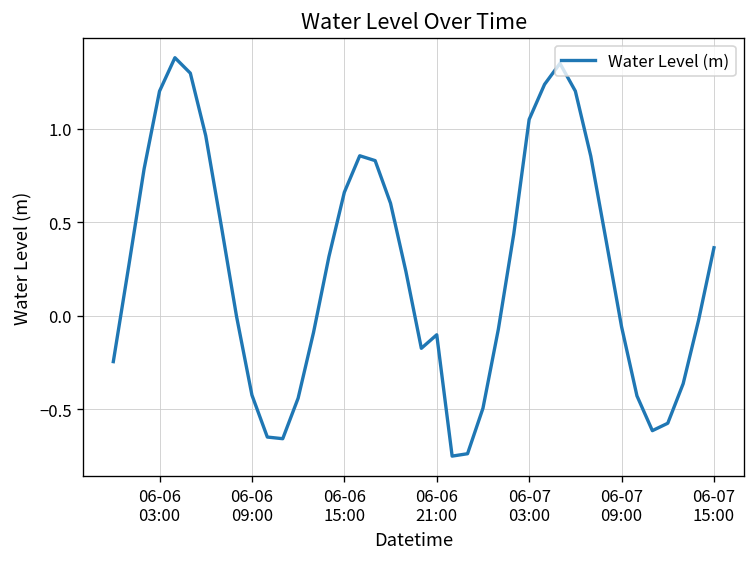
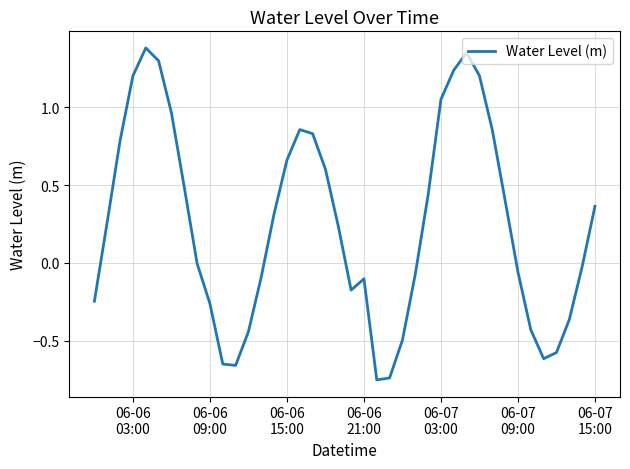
  {
    "06-06 03:00": 1.20,
-   "06-06 09:00": -0.42,
+   "06-06 09:00": -0.26,
    "06-06 15:00": 0.66,
    "06-06 21:00": -0.10,
    "06-07 03:00": 1.05,
    "06-07 09:00": -0.06,
    "06-07 15:00": 0.36
  }
